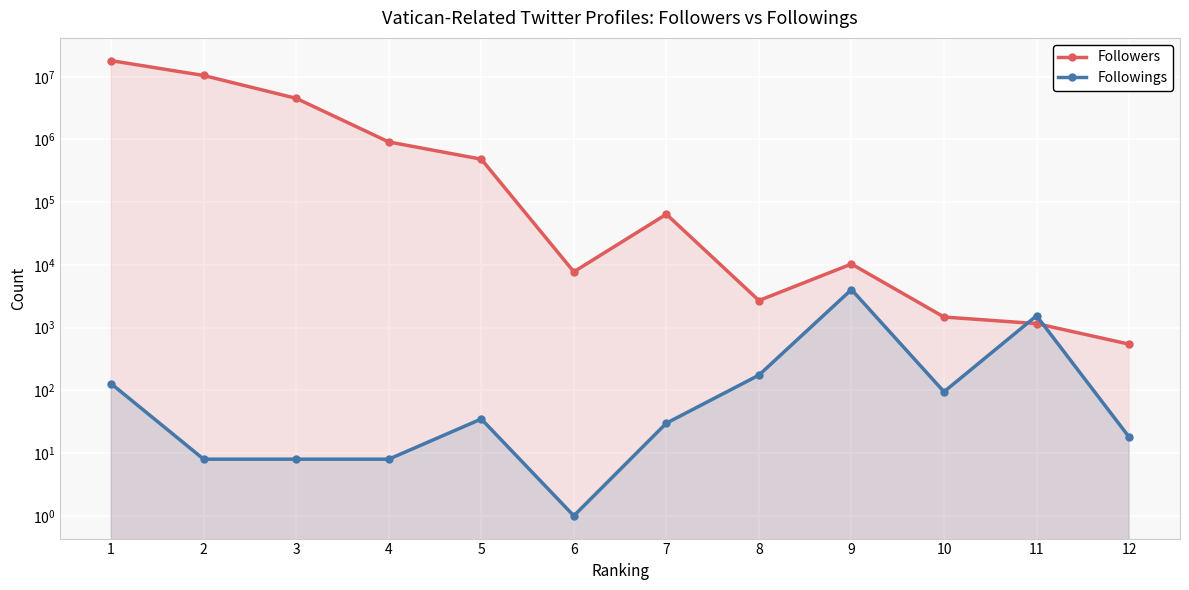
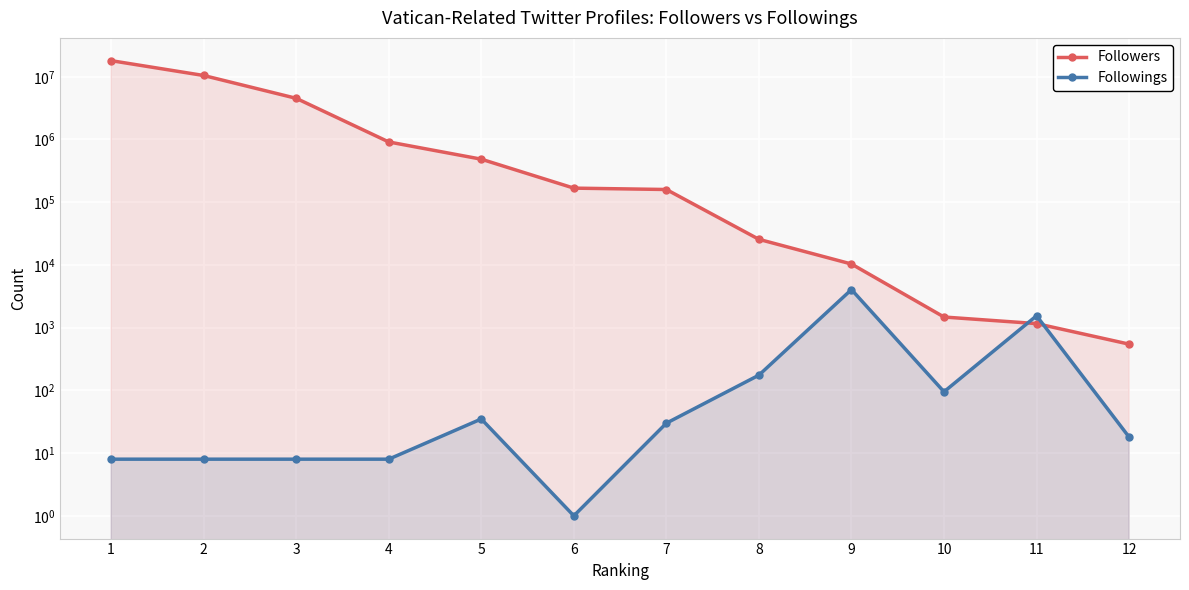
  {
    "Followers": {
      "1": 18000000,
      "2": 10000000,
      "3": 5000000,
      "4": 900000,
      "5": 500000,
-     "6": 8000,
-     "7": 60000,
-     "8": 2700,
+     "6": 170000,
+     "7": 160000,
+     "8": 26000,
      "9": 10000,
      "10": 1500,
      "11": 1200,
      "12": 500
    },
    "Followings": {
-     "1": 130,
+     "1": 8,
      "2": 8,
      "3": 8,
      "4": 8,
      "5": 40,
      "6": 1,
      "7": 30,
      "8": 180,
      "9": 4000,
      "10": 100,
      "11": 1500,
      "12": 18
    }
  }
